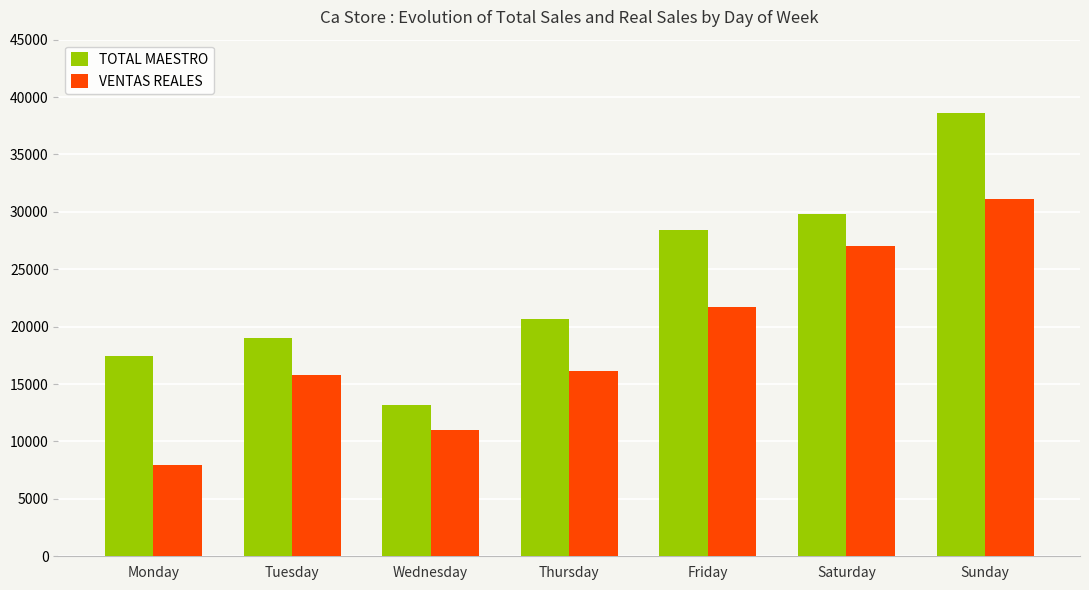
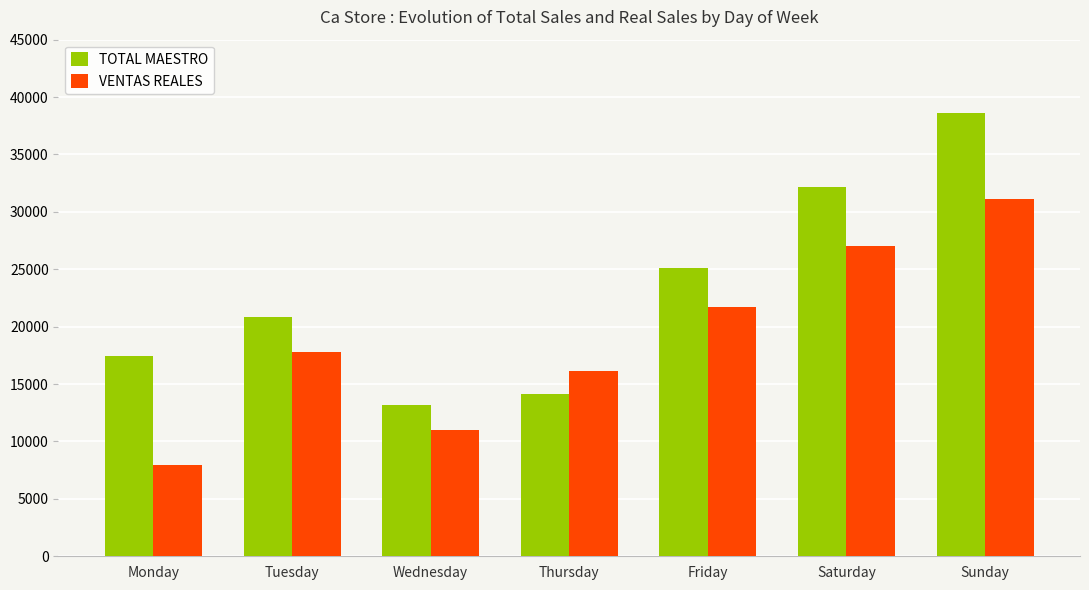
  {
    "TOTAL MAESTRO": {
      "Monday": 17400,
-     "Tuesday": 19000,
+     "Tuesday": 20800,
      "Wednesday": 13200,
-     "Thursday": 20700,
-     "Friday": 28500,
-     "Saturday": 29800,
+     "Thursday": 14200,
+     "Friday": 25100,
+     "Saturday": 32100,
      "Sunday": 38600
    },
    "VENTAS REALES": {
      "Monday": 8000,
-     "Tuesday": 15800,
+     "Tuesday": 17800,
      "Wednesday": 11000,
      "Thursday": 16200,
      "Friday": 21700,
      "Saturday": 27000,
      "Sunday": 31100
    }
  }
